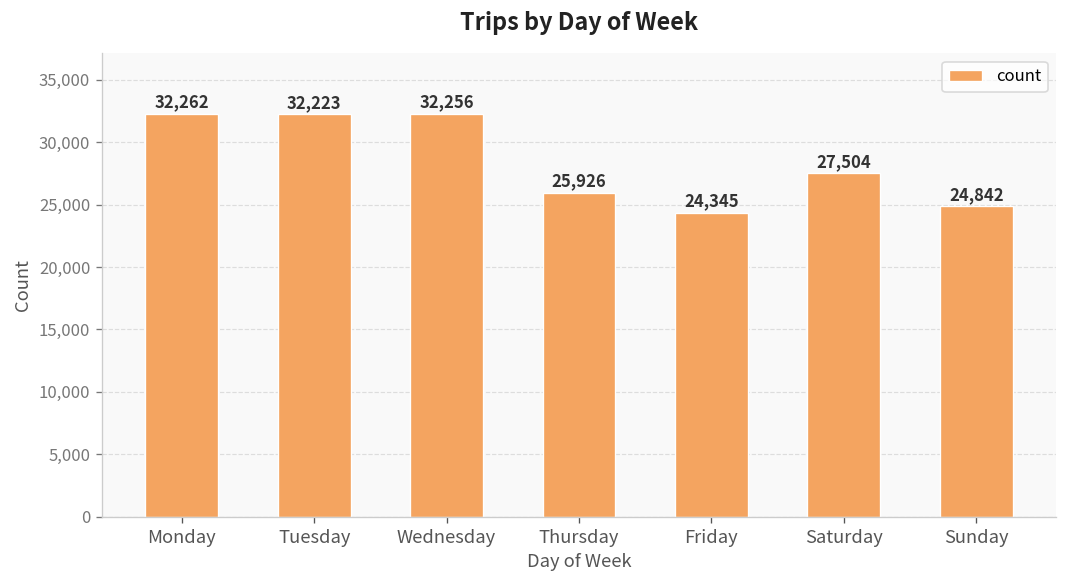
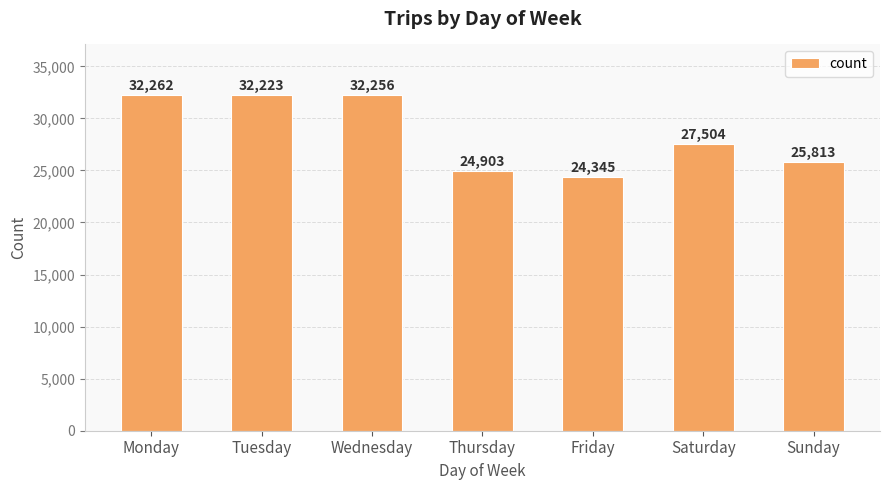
  {
    "Monday": "32,262",
    "Tuesday": "32,223",
    "Wednesday": "32,256",
-   "Thursday": "25,926",
+   "Thursday": "24,903",
    "Friday": "24,345",
    "Saturday": "27,504",
-   "Sunday": "24,842"
+   "Sunday": "25,813"
  }
